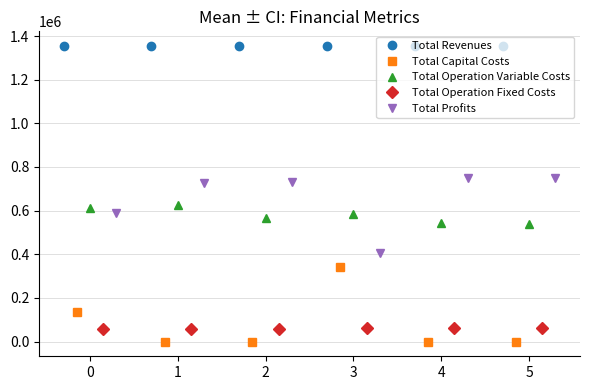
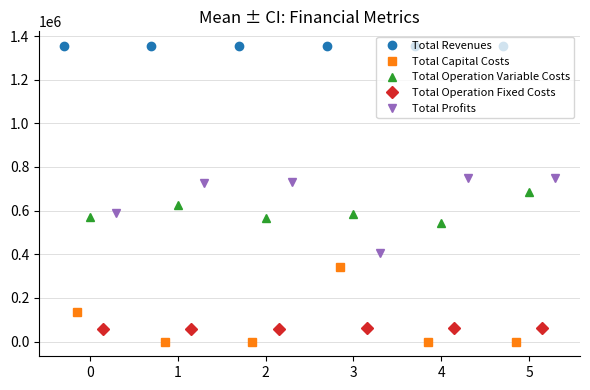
  {
    "Total Operation Variable Costs": {
-     "0": 610000,
+     "0": 570000,
      "1": 620000,
      "2": 570000,
      "3": 580000,
      "4": 540000,
-     "5": 540000
+     "5": 690000
    }
  }
